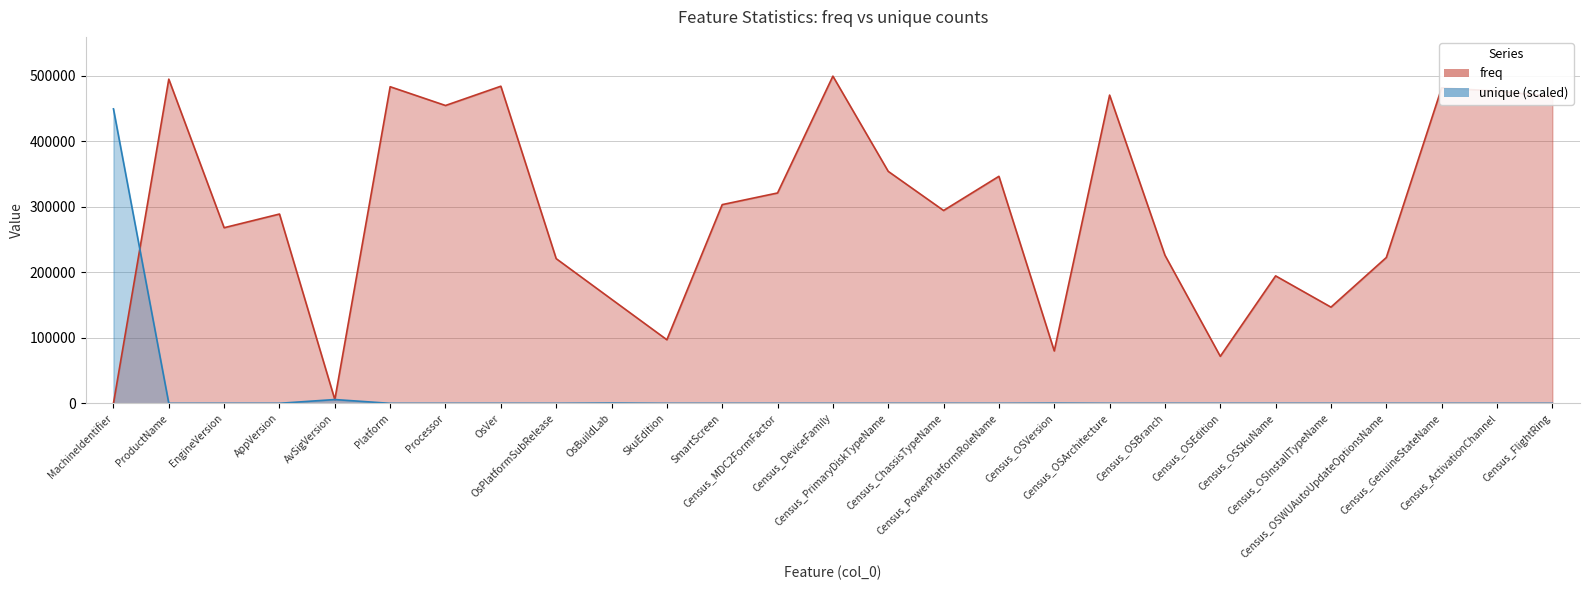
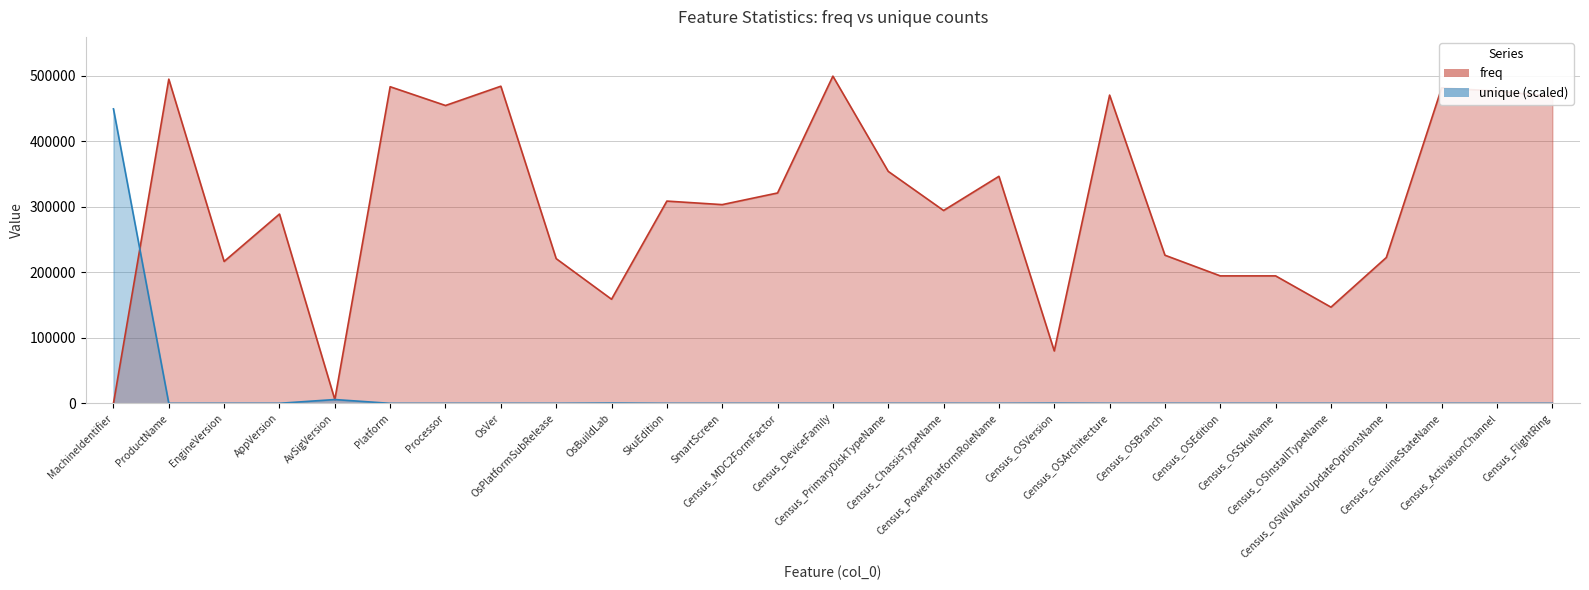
  {
    "freq": {
      "MachineIdentifier": 0,
      "ProductName": 490000,
-     "EngineVersion": 270000,
+     "EngineVersion": 220000,
      "AppVersion": 290000,
      "Platform": 480000,
      "Processor": 450000,
      "OsVer": 480000,
      "OsPlatformSubRelease": 220000,
      "OsBuildLab": 160000,
-     "SkuEdition": 100000,
+     "SkuEdition": 310000,
      "SmartScreen": 300000,
      "Census_MDC2FormFactor": 320000,
      "Census_DeviceFamily": 500000,
      "Census_PrimaryDiskTypeName": 350000,
      "Census_ChassisTypeName": 290000,
      "Census_PowerPlatformRoleName": 350000,
      "Census_OSVersion": 80000,
      "Census_OSArchitecture": 470000,
      "Census_OSBranch": 230000,
-     "Census_OSEdition": 70000,
+     "Census_OSEdition": 190000,
      "Census_OSSkuName": 190000,
      "Census_OSInstallTypeName": 150000,
      "Census_OSWUAutoUpdateOptionsName": 220000
    },
    "unique (scaled)": {
      "MachineIdentifier": 450000,
      "ProductName": 0,
      "EngineVersion": 0,
      "AppVersion": 0,
      "Platform": 0,
      "Processor": 0,
      "OsVer": 0,
      "OsPlatformSubRelease": 0,
      "OsBuildLab": 0,
      "SkuEdition": 0,
      "SmartScreen": 0,
      "Census_MDC2FormFactor": 0,
      "Census_DeviceFamily": 0,
      "Census_PrimaryDiskTypeName": 0,
      "Census_ChassisTypeName": 0,
      "Census_PowerPlatformRoleName": 0,
      "Census_OSVersion": 0,
      "Census_OSArchitecture": 0,
      "Census_OSBranch": 0,
      "Census_OSEdition": 0,
      "Census_OSSkuName": 0,
      "Census_OSInstallTypeName": 0,
      "Census_OSWUAutoUpdateOptionsName": 0,
      "Census_GenuineStateName": 0,
      "Census_ActivationChannel": 0,
      "Census_FlightRing": 0
    }
  }
